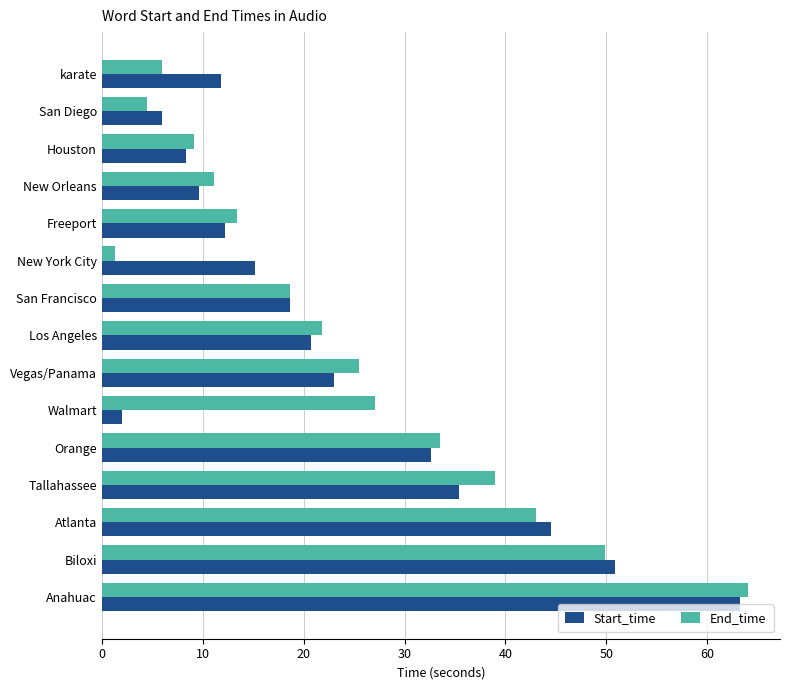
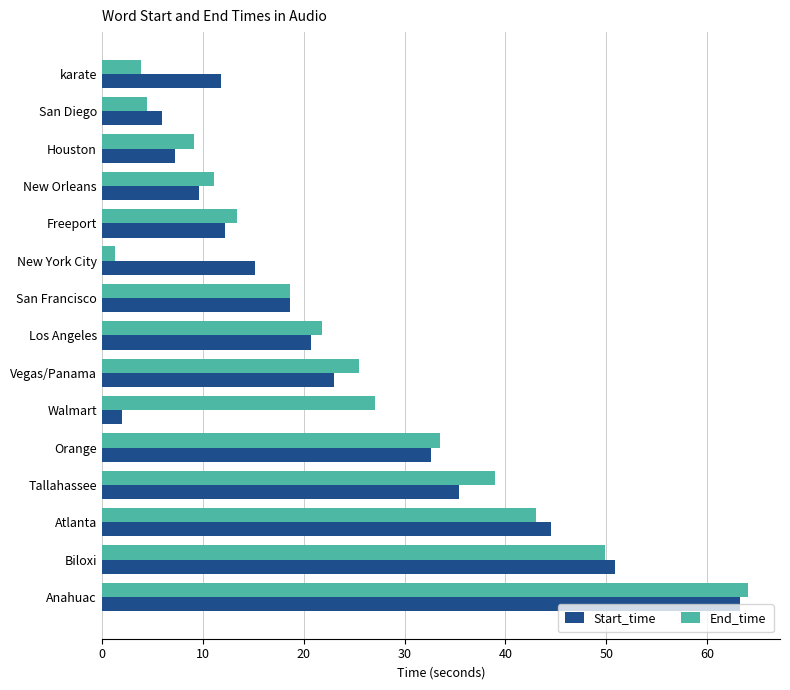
  {
    "Start_time": {
      "karate": 11.8,
      "San Diego": 6.0,
-     "Houston": 8.3,
+     "Houston": 7.3,
      "New Orleans": 9.6,
      "Freeport": 12.2,
      "New York City": 15.2,
      "San Francisco": 18.7,
      "Los Angeles": 20.7,
      "Vegas/Panama": 23.0,
      "Walmart": 2.0,
      "Orange": 32.6,
      "Tallahassee": 35.4,
      "Atlanta": 44.5,
      "Biloxi": 50.9,
      "Anahuac": 63.2
    },
    "End_time": {
-     "karate": 6.0,
+     "karate": 3.9,
      "San Diego": 4.5,
      "Houston": 9.1,
      "New Orleans": 11.1,
      "Freeport": 13.4,
      "New York City": 1.3,
      "San Francisco": 18.7,
      "Los Angeles": 21.8,
      "Vegas/Panama": 25.5,
      "Walmart": 27.1,
      "Orange": 33.5,
      "Tallahassee": 39.0,
      "Atlanta": 43.0,
      "Biloxi": 49.9,
      "Anahuac": 64.0
    }
  }
